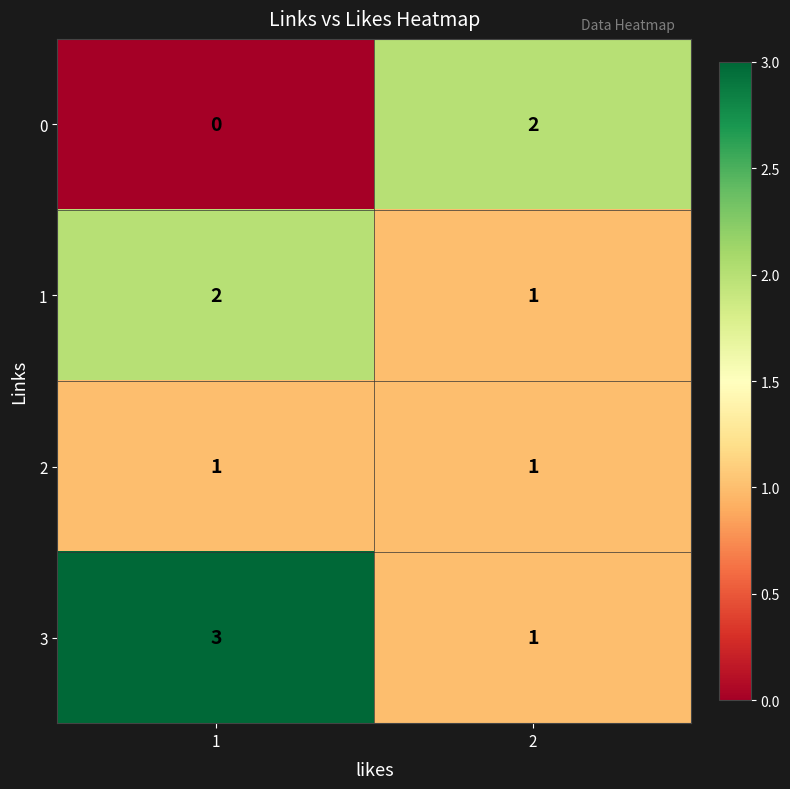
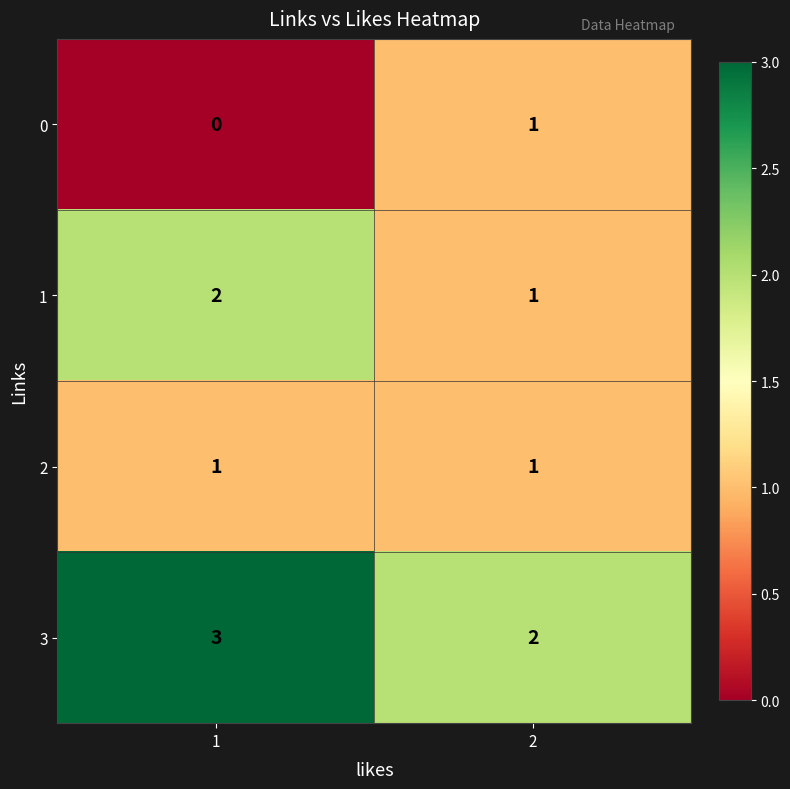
  {
    "0": {
      "1": 0,
-     "2": 2
+     "2": 1
    },
    "1": {
      "1": 2,
      "2": 1
    },
    "2": {
      "1": 1,
      "2": 1
    },
    "3": {
      "1": 3,
-     "2": 1
+     "2": 2
    }
  }
